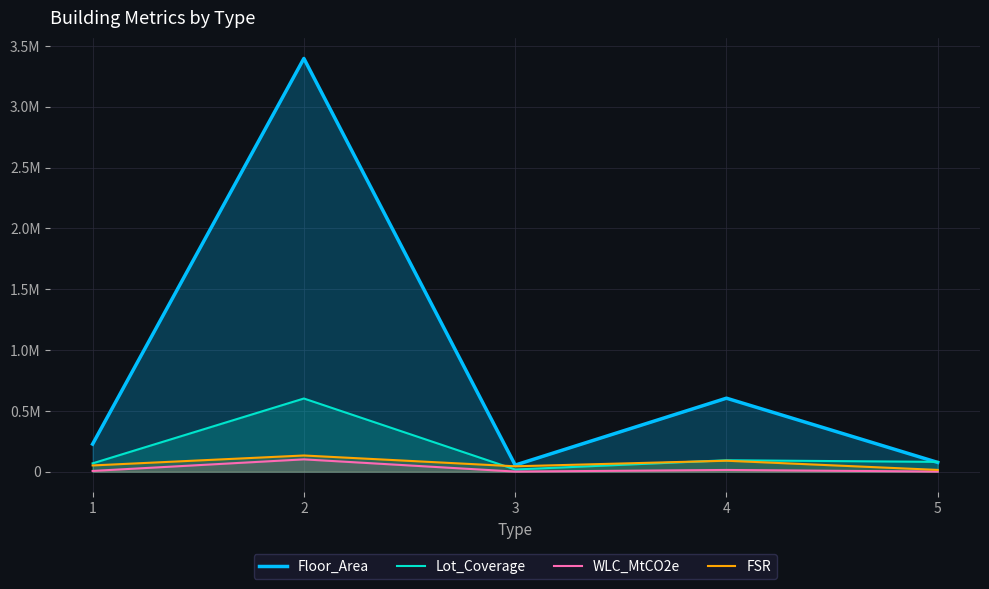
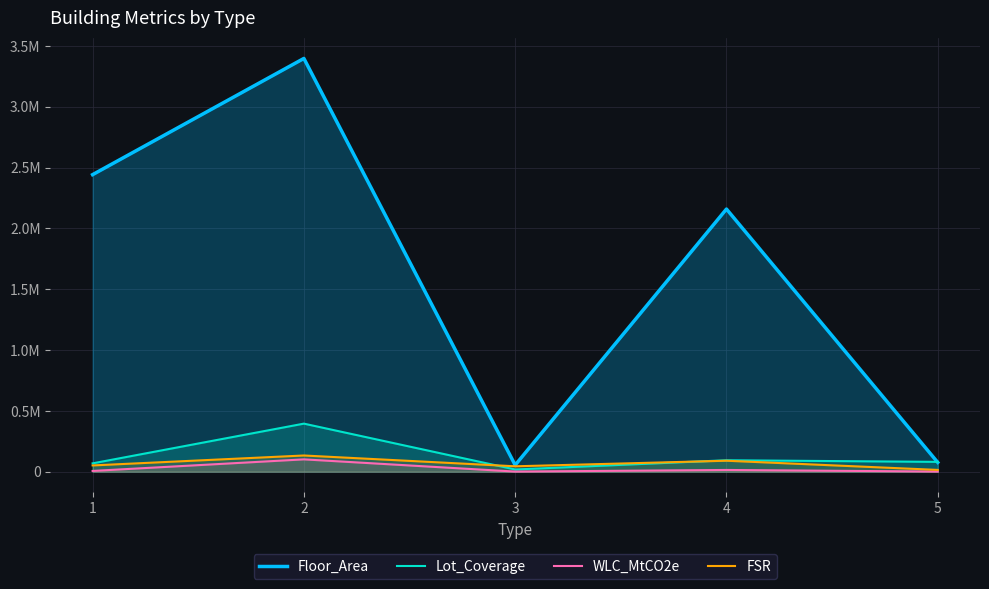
  {
    "Floor_Area": {
-     "1": 230000,
+     "1": 2440000,
      "2": 3400000,
-     "4": 600000
+     "4": 2160000
    },
    "Lot_Coverage": {
-     "2": 600000
+     "2": 400000
    },
    "WLC_MtCO2e": {
      "1": 10000,
      "2": 100000,
      "4": 10000
    },
    "FSR": {
      "2": 130000
    }
  }
